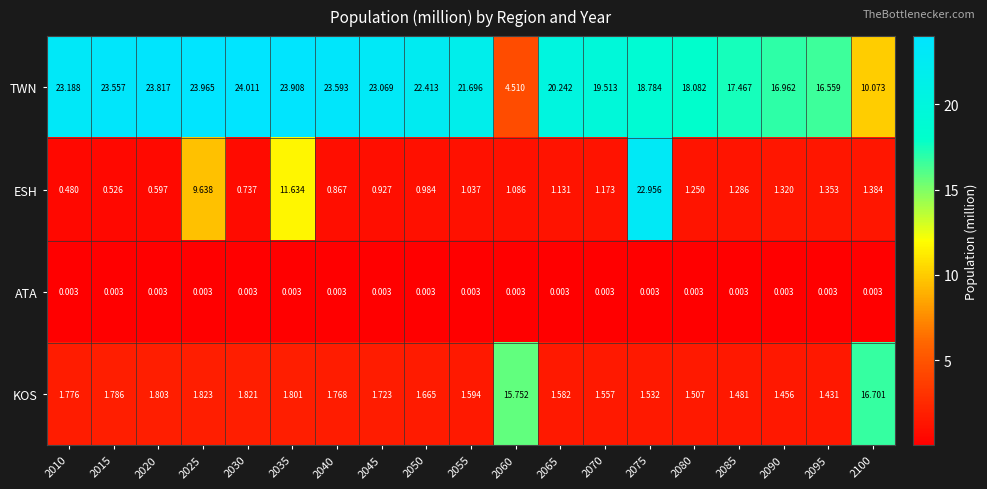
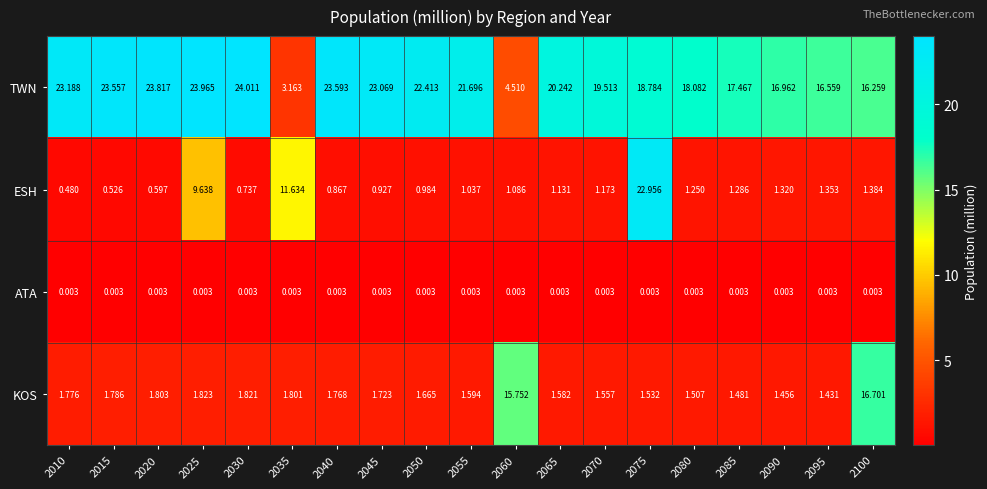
  {
    "TWN": {
      "2010": 23.188,
      "2015": 23.557,
      "2020": 23.817,
      "2025": 23.965,
      "2030": 24.011,
-     "2035": 23.908,
+     "2035": 3.163,
      "2040": 23.593,
      "2045": 23.069,
      "2050": 22.413,
      "2055": 21.696,
      "2060": 4.510,
      "2065": 20.242,
      "2070": 19.513,
      "2075": 18.784,
      "2080": 18.082,
      "2085": 17.467,
      "2090": 16.962,
      "2095": 16.559,
-     "2100": 10.073
+     "2100": 16.259
    },
    "ESH": {
      "2010": 0.480,
      "2015": 0.526,
      "2020": 0.597,
      "2025": 9.638,
      "2030": 0.737,
      "2035": 11.634,
      "2040": 0.867,
      "2045": 0.927,
      "2050": 0.984,
      "2055": 1.037,
      "2060": 1.086,
      "2065": 1.131,
      "2070": 1.173,
      "2075": 22.956,
      "2080": 1.250,
      "2085": 1.286,
      "2090": 1.320,
      "2095": 1.353,
      "2100": 1.384
    },
    "ATA": {
      "2010": 0.003,
      "2015": 0.003,
      "2020": 0.003,
      "2025": 0.003,
      "2030": 0.003,
      "2035": 0.003,
      "2040": 0.003,
      "2045": 0.003,
      "2050": 0.003,
      "2055": 0.003,
      "2060": 0.003,
      "2065": 0.003,
      "2070": 0.003,
      "2075": 0.003,
      "2080": 0.003,
      "2085": 0.003,
      "2090": 0.003,
      "2095": 0.003,
      "2100": 0.003
    },
    "KOS": {
      "2010": 1.776,
      "2015": 1.786,
      "2020": 1.803,
      "2025": 1.823,
      "2030": 1.821,
      "2035": 1.801,
      "2040": 1.768,
      "2045": 1.723,
      "2050": 1.665,
      "2055": 1.594,
      "2060": 15.752,
      "2065": 1.582,
      "2070": 1.557,
      "2075": 1.532,
      "2080": 1.507,
      "2085": 1.481,
      "2090": 1.456,
      "2095": 1.431,
      "2100": 16.701
    }
  }
